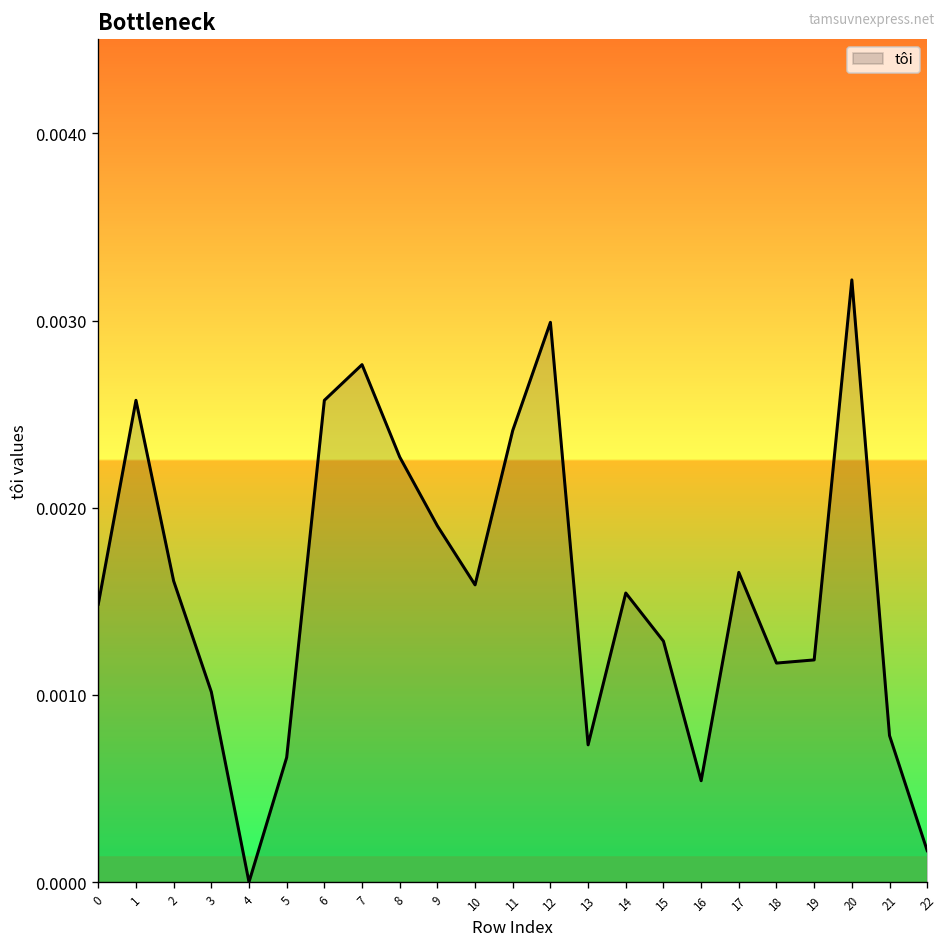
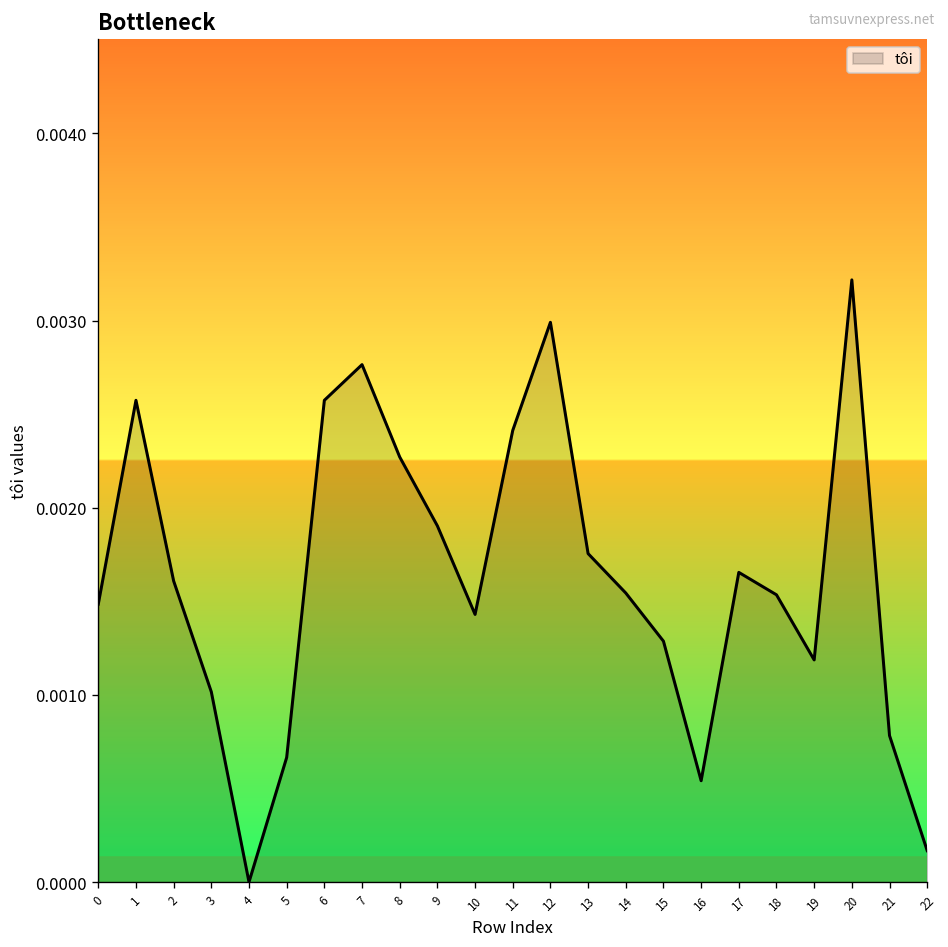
  {
    "0": 0.00149,
    "1": 0.00257,
    "2": 0.00161,
    "3": 0.00102,
    "5": 0.00067,
    "6": 0.00257,
    "7": 0.00276,
    "8": 0.00227,
    "9": 0.00190,
-   "10": 0.00159,
+   "10": 0.00143,
    "11": 0.00241,
    "12": 0.00299,
-   "13": 0.00073,
+   "13": 0.00176,
    "14": 0.00154,
    "15": 0.00129,
    "16": 0.00054,
    "17": 0.00165,
-   "18": 0.00117,
+   "18": 0.00153,
    "19": 0.00119,
    "20": 0.00322,
    "21": 0.00078,
    "22": 0.00017
  }
